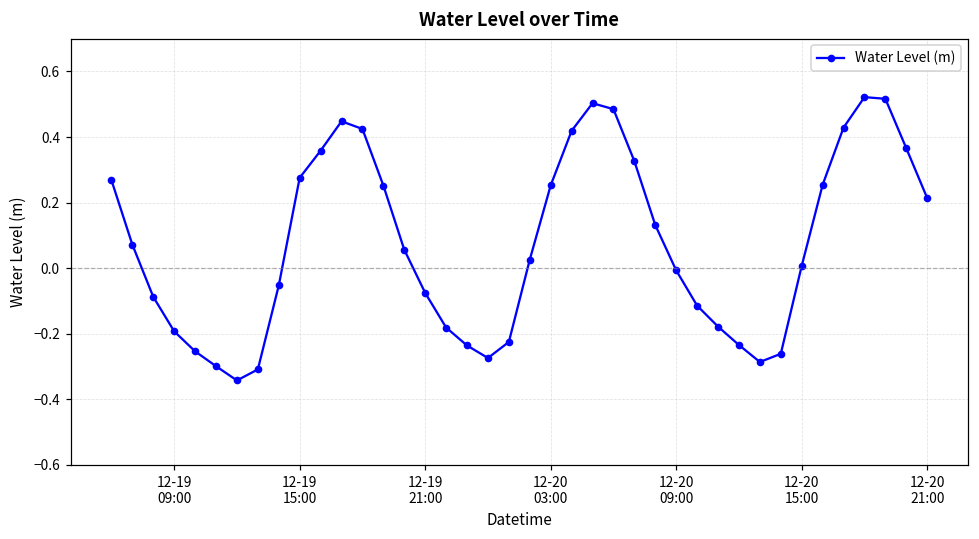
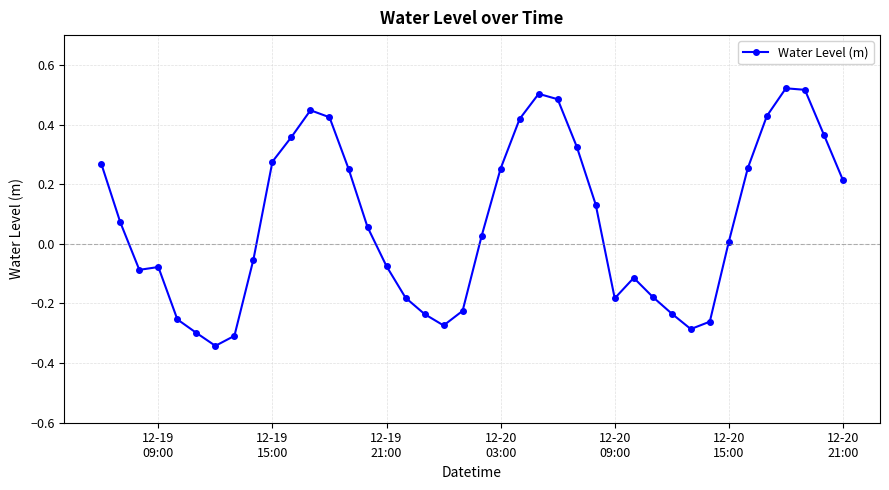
  {
-   "12-19 09:00": -0.19,
+   "12-19 09:00": -0.08,
    "12-19 15:00": 0.28,
    "12-19 21:00": -0.08,
    "12-20 03:00": 0.25,
-   "12-20 09:00": -0.01,
+   "12-20 09:00": -0.18,
    "12-20 15:00": 0.01,
    "12-20 21:00": 0.21
  }
